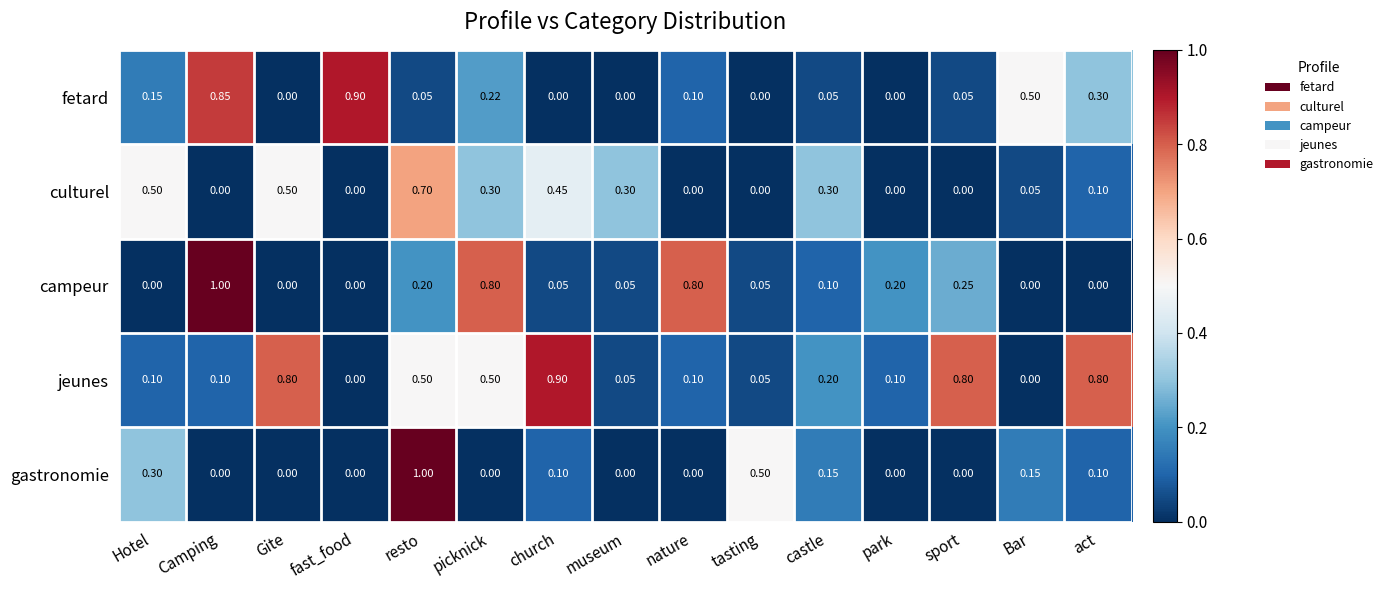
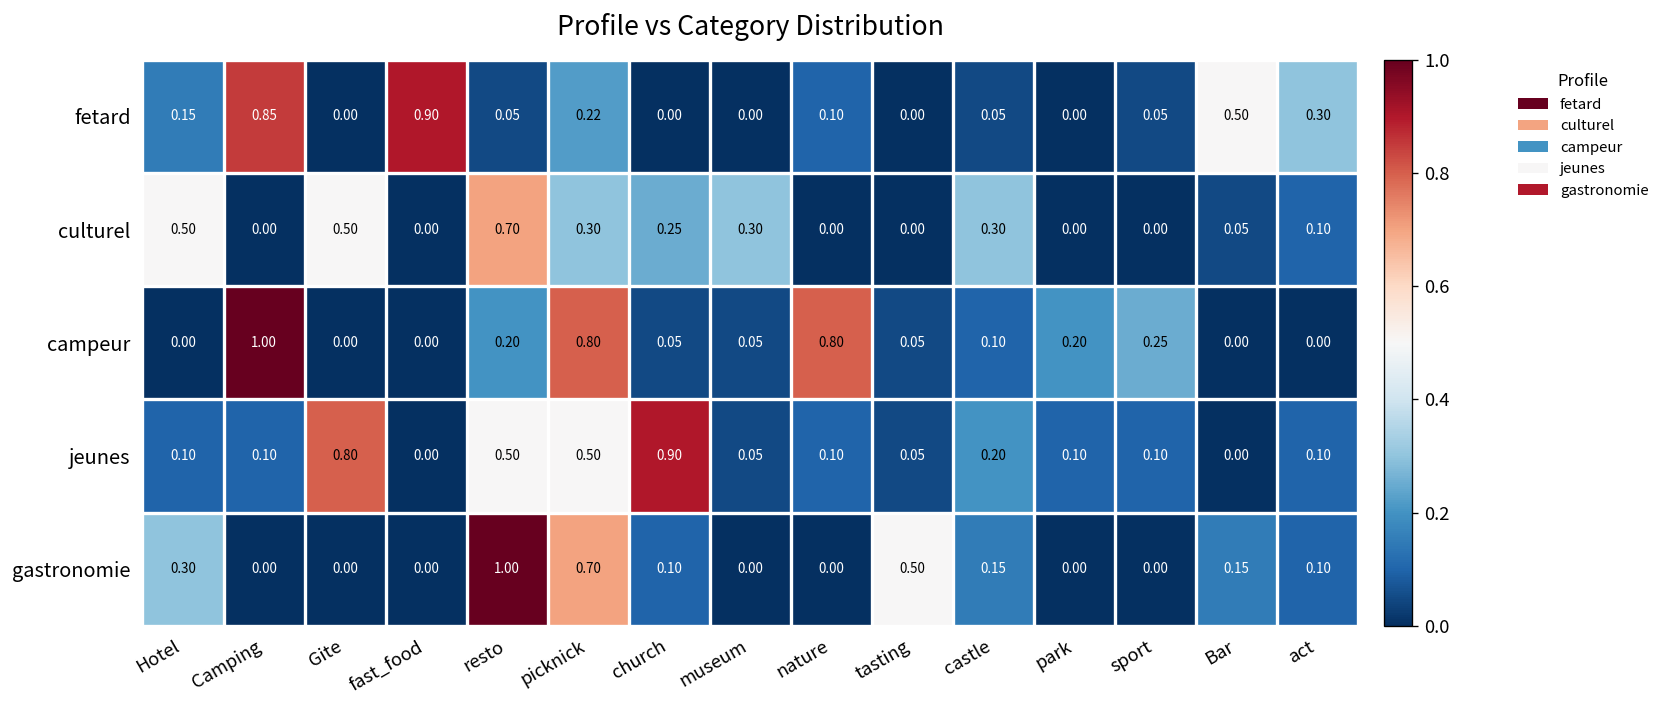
  {
    "fetard": {
      "Hotel": 0.15,
      "Camping": 0.85,
      "Gite": 0.00,
      "fast_food": 0.90,
      "resto": 0.05,
      "picknick": 0.22,
      "church": 0.00,
      "museum": 0.00,
      "nature": 0.10,
      "tasting": 0.00,
      "castle": 0.05,
      "park": 0.00,
      "sport": 0.05,
      "Bar": 0.50,
      "act": 0.30
    },
    "culturel": {
      "Hotel": 0.50,
      "Camping": 0.00,
      "Gite": 0.50,
      "fast_food": 0.00,
      "resto": 0.70,
      "picknick": 0.30,
-     "church": 0.45,
+     "church": 0.25,
      "museum": 0.30,
      "nature": 0.00,
      "tasting": 0.00,
      "castle": 0.30,
      "park": 0.00,
      "sport": 0.00,
      "Bar": 0.05,
      "act": 0.10
    },
    "campeur": {
      "Hotel": 0.00,
      "Camping": 1.00,
      "Gite": 0.00,
      "fast_food": 0.00,
      "resto": 0.20,
      "picknick": 0.80,
      "church": 0.05,
      "museum": 0.05,
      "nature": 0.80,
      "tasting": 0.05,
      "castle": 0.10,
      "park": 0.20,
      "sport": 0.25,
      "Bar": 0.00,
      "act": 0.00
    },
    "jeunes": {
      "Hotel": 0.10,
      "Camping": 0.10,
      "Gite": 0.80,
      "fast_food": 0.00,
      "resto": 0.50,
      "picknick": 0.50,
      "church": 0.90,
      "museum": 0.05,
      "nature": 0.10,
      "tasting": 0.05,
      "castle": 0.20,
      "park": 0.10,
-     "sport": 0.80,
+     "sport": 0.10,
      "Bar": 0.00,
-     "act": 0.80
+     "act": 0.10
    },
    "gastronomie": {
      "Hotel": 0.30,
      "Camping": 0.00,
      "Gite": 0.00,
      "fast_food": 0.00,
      "resto": 1.00,
-     "picknick": 0.00,
+     "picknick": 0.70,
      "church": 0.10,
      "museum": 0.00,
      "nature": 0.00,
      "tasting": 0.50,
      "castle": 0.15,
      "park": 0.00,
      "sport": 0.00,
      "Bar": 0.15,
      "act": 0.10
    }
  }
